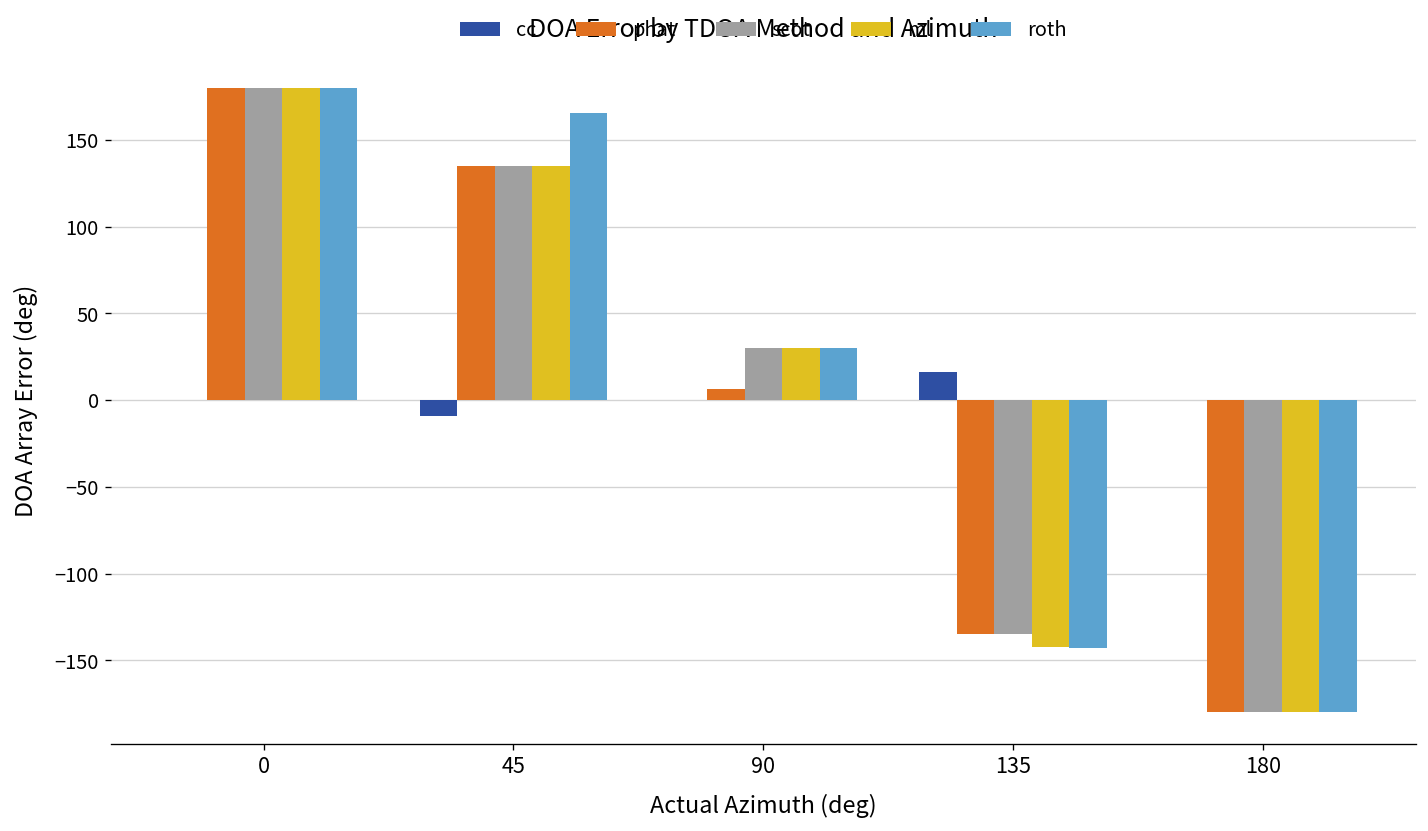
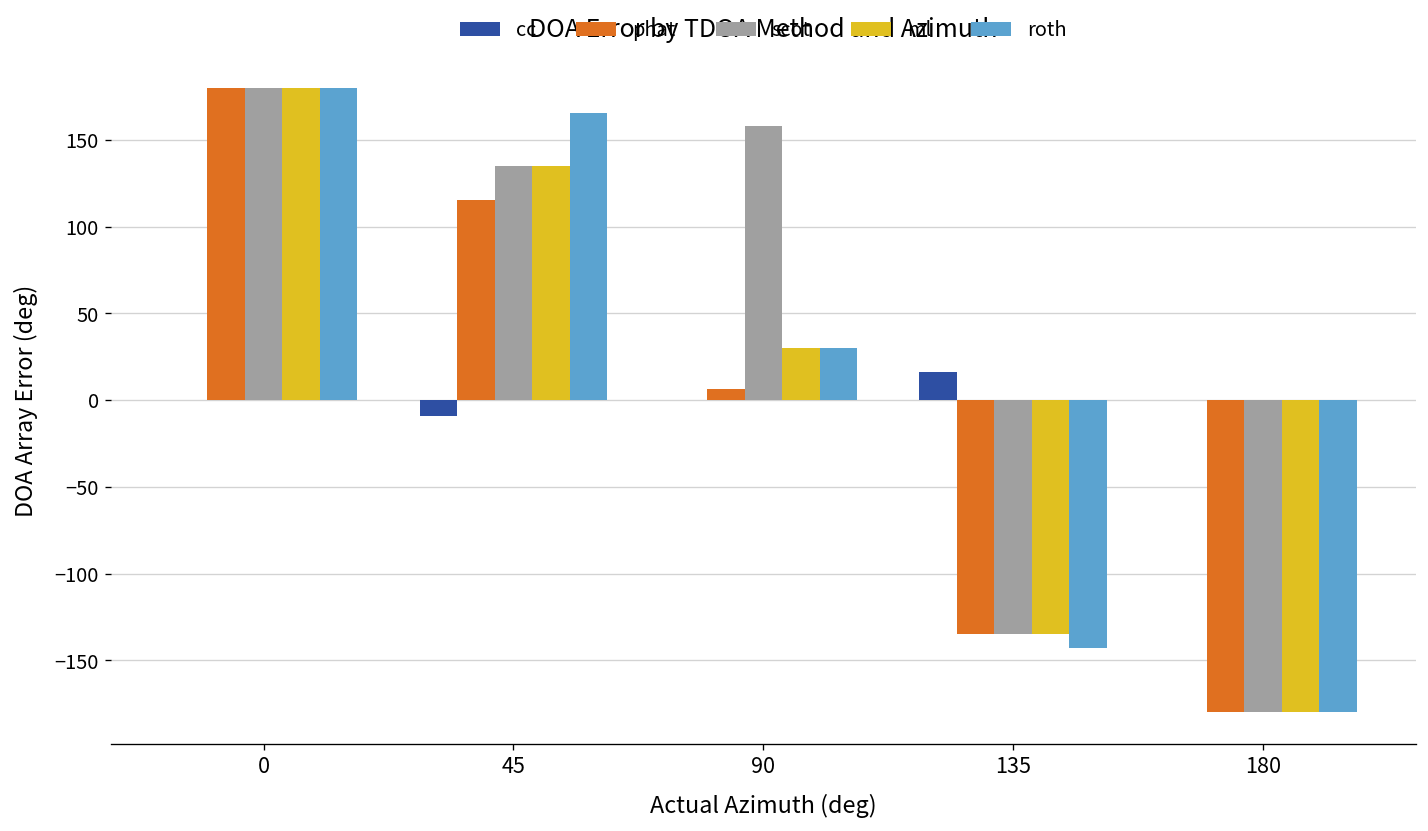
  {
    "cc": {
      "0": 0,
      "45": -9,
      "90": 0,
      "135": 16,
      "180": 0
    },
    "phat": {
      "0": 180,
-     "45": 135,
+     "45": 116,
      "90": 7,
      "135": -135,
      "180": -180
    },
    "scot": {
      "0": 180,
      "45": 135,
-     "90": 30,
+     "90": 158,
      "135": -135,
      "180": -180
    },
    "ml": {
      "0": 180,
      "45": 135,
      "90": 30,
-     "135": -142,
+     "135": -135,
      "180": -180
    },
    "roth": {
      "0": 180,
      "45": 166,
      "90": 30,
      "135": -143,
      "180": -180
    }
  }
